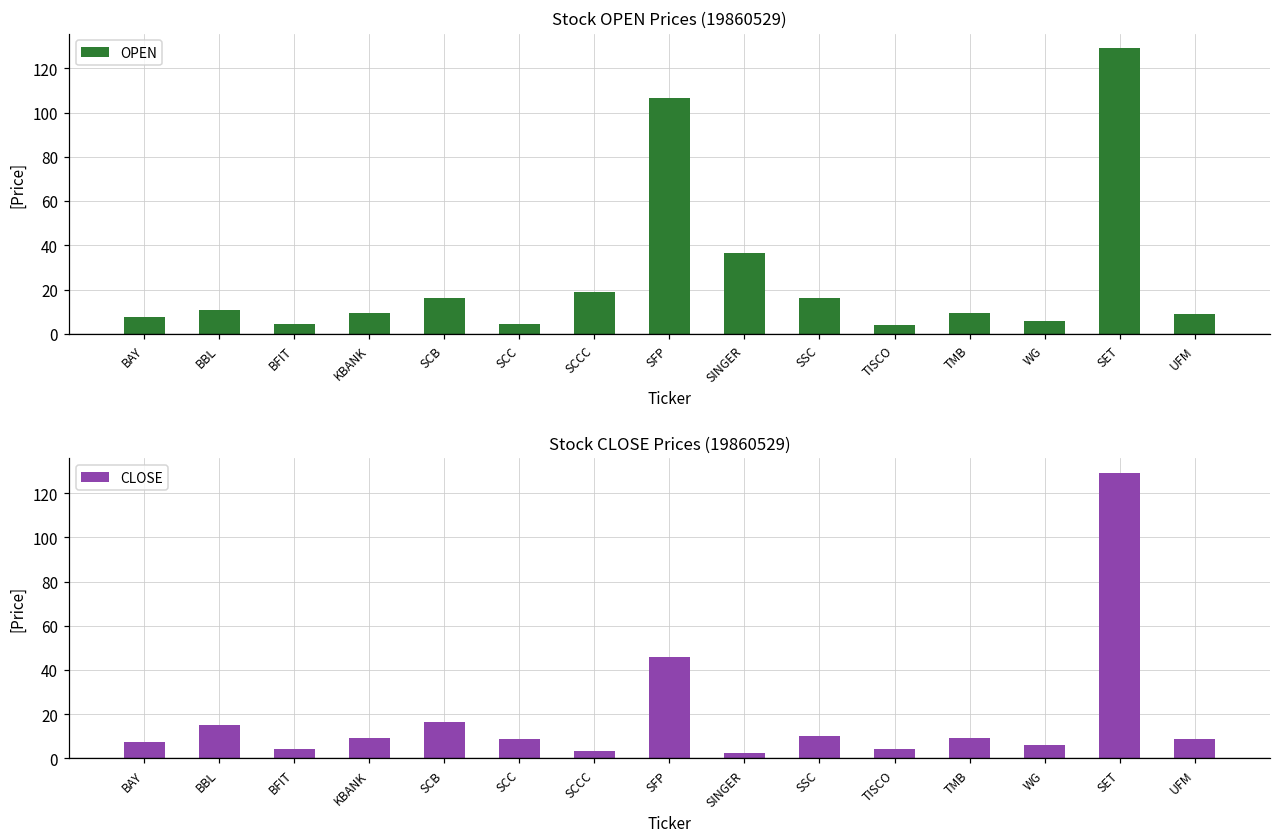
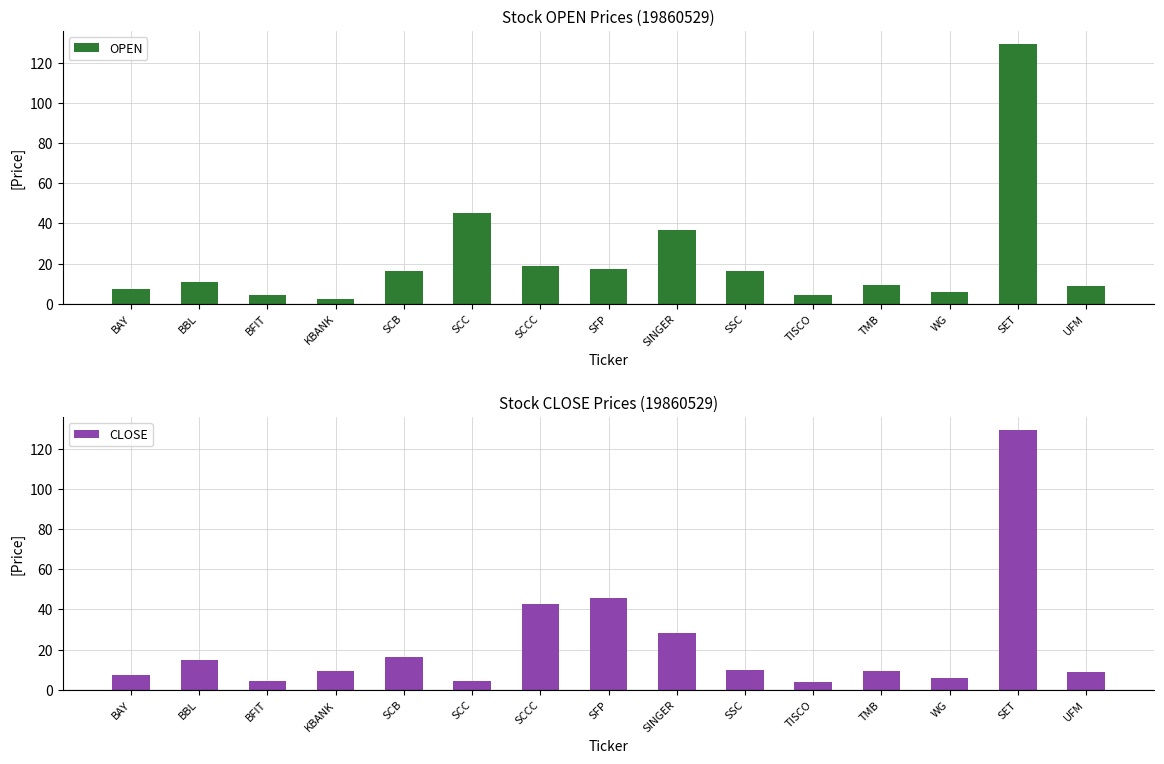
  {
    "Stock OPEN Prices (19860529)": {
      "BAY": 7,
      "BBL": 11,
      "BFIT": 4,
-     "KBANK": 9,
+     "KBANK": 2,
      "SCB": 16,
-     "SCC": 5,
+     "SCC": 45,
      "SCCC": 19,
-     "SFP": 107,
+     "SFP": 17,
      "SINGER": 37,
      "SSC": 16,
      "TISCO": 4,
      "TMB": 9,
      "WG": 6,
      "SET": 129,
      "UFM": 9
    },
    "Stock CLOSE Prices (19860529)": {
      "BAY": 7,
      "BBL": 15,
      "BFIT": 4,
      "KBANK": 9,
      "SCB": 16,
-     "SCC": 9,
-     "SCCC": 3,
+     "SCC": 5,
+     "SCCC": 43,
      "SFP": 46,
-     "SINGER": 3,
+     "SINGER": 28,
      "SSC": 10,
      "TISCO": 4,
      "TMB": 9,
      "WG": 6,
      "SET": 129,
      "UFM": 9
    }
  }
